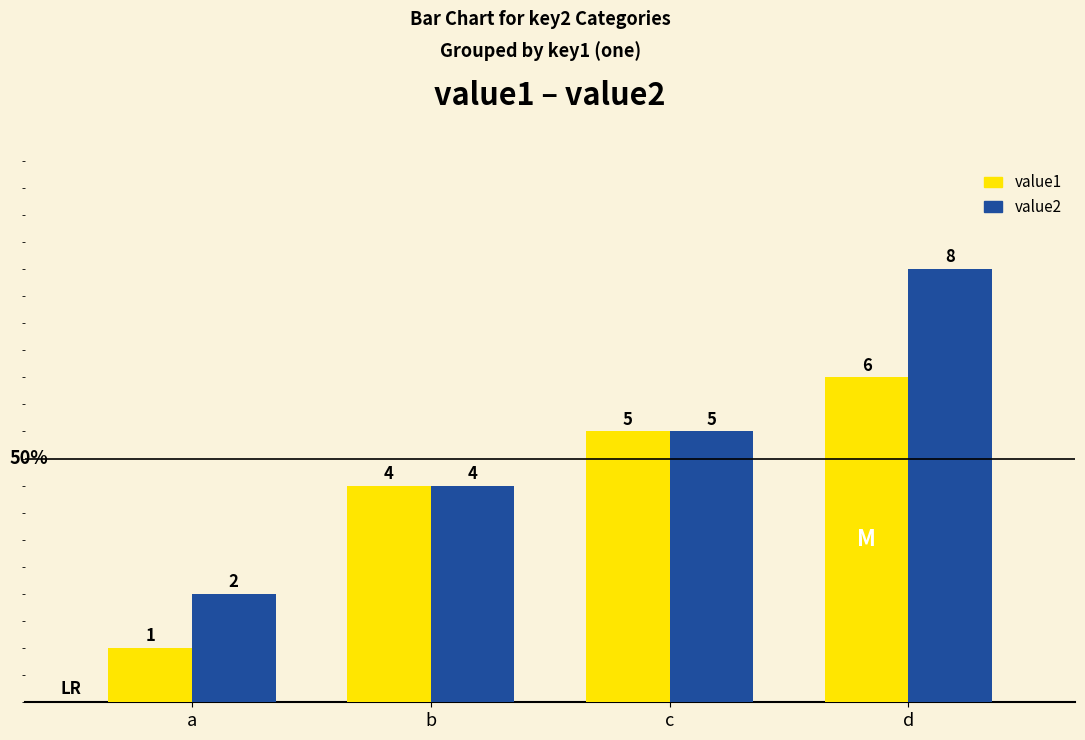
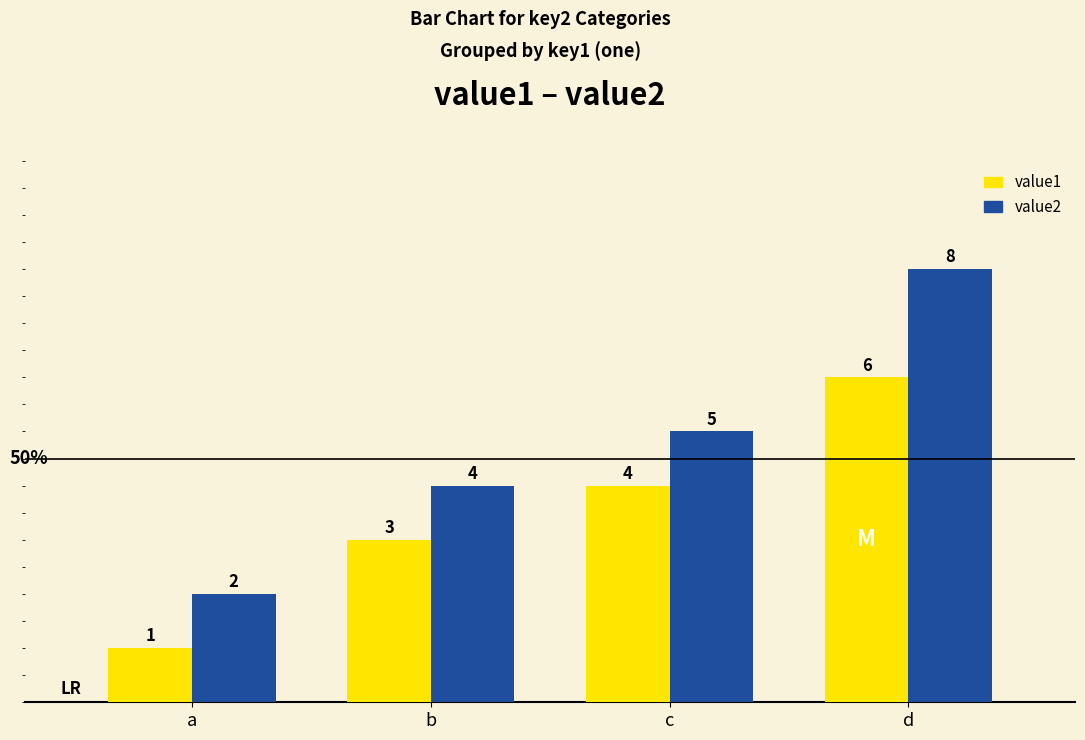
  {
    "value1": {
      "a": 1,
-     "b": 4,
-     "c": 5,
+     "b": 3,
+     "c": 4,
      "d": 6
    },
    "value2": {
      "a": 2,
      "b": 4,
      "c": 5,
      "d": 8
    }
  }
